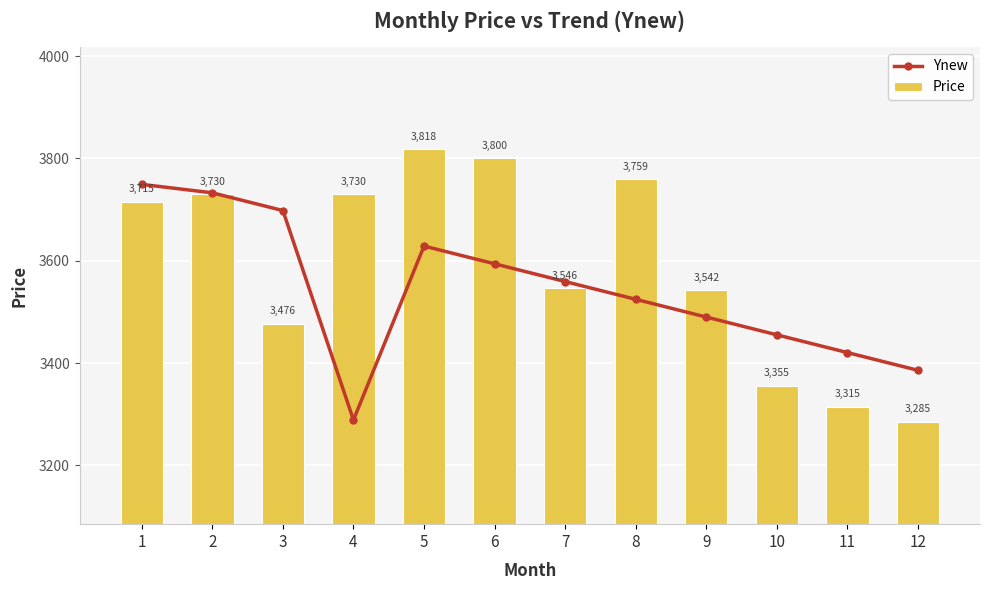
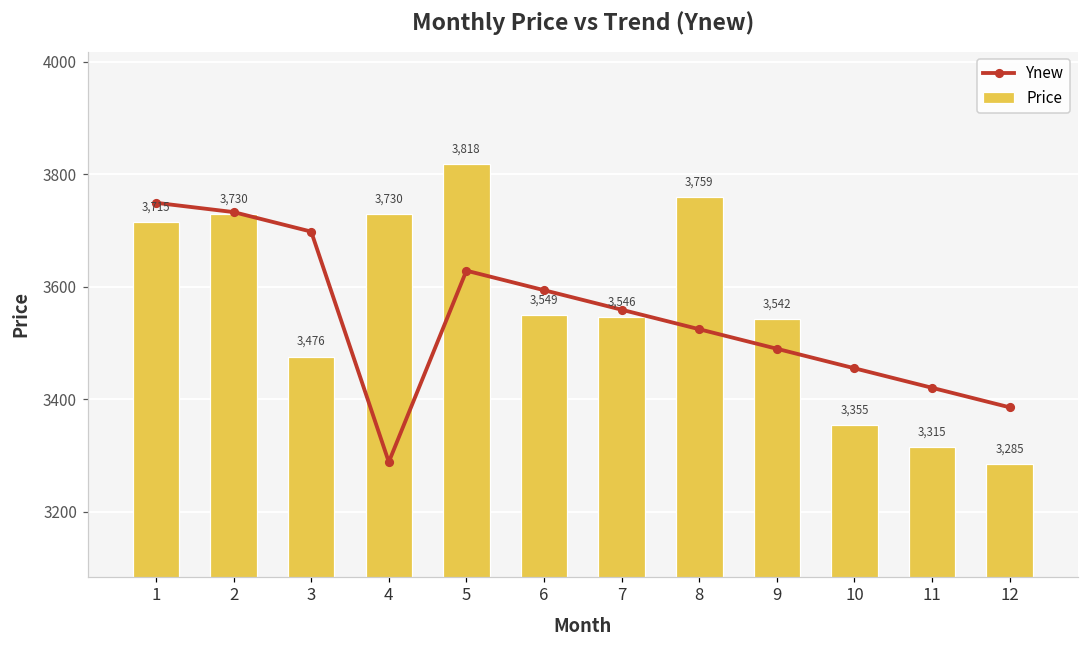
  {
    "Price": {
      "2": "3,730",
      "3": "3,476",
      "4": "3,730",
      "5": "3,818",
-     "6": "3,800",
+     "6": "3,549",
      "8": "3,759",
      "9": "3,542",
      "10": "3,355",
      "11": "3,315",
      "12": "3,285"
    },
    "Ynew": {
      "3": "3700",
      "4": "3290",
      "5": "3630",
      "6": "3590",
      "8": "3520",
      "9": "3490",
      "10": "3460",
      "11": "3420",
      "12": "3390"
    }
  }
